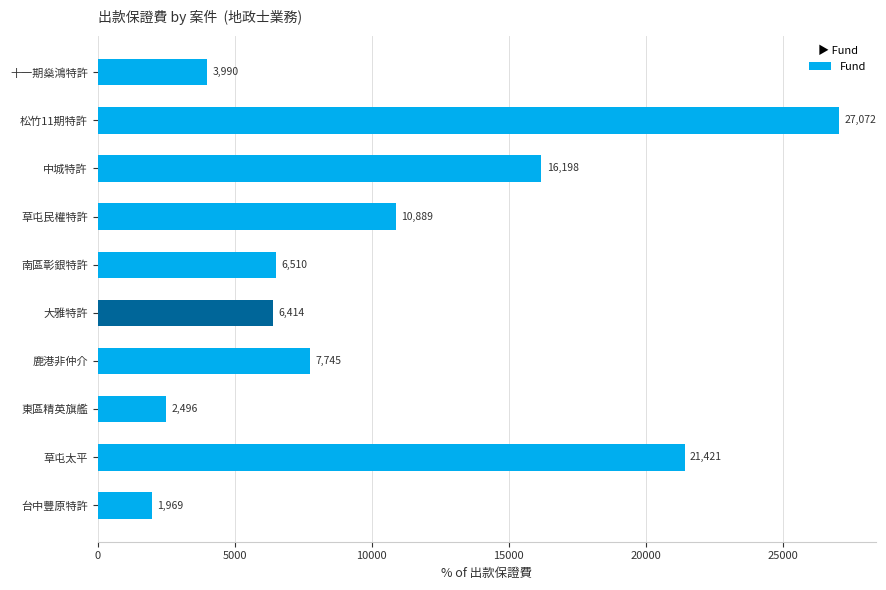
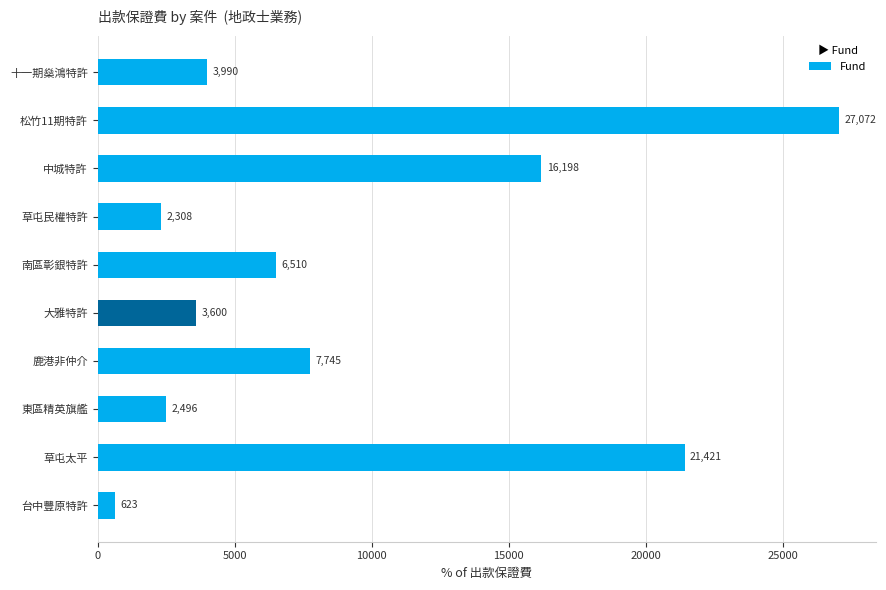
  {
    "十一期燊鴻特許": "3,990",
    "松竹11期特許": "27,072",
    "中城特許": "16,198",
-   "草屯民權特許": "10,889",
+   "草屯民權特許": "2,308",
    "南區彰銀特許": "6,510",
-   "大雅特許": "6,414",
+   "大雅特許": "3,600",
    "鹿港非仲介": "7,745",
    "東區精英旗艦": "2,496",
    "草屯太平": "21,421",
-   "台中豐原特許": "1,969"
+   "台中豐原特許": "623"
  }
